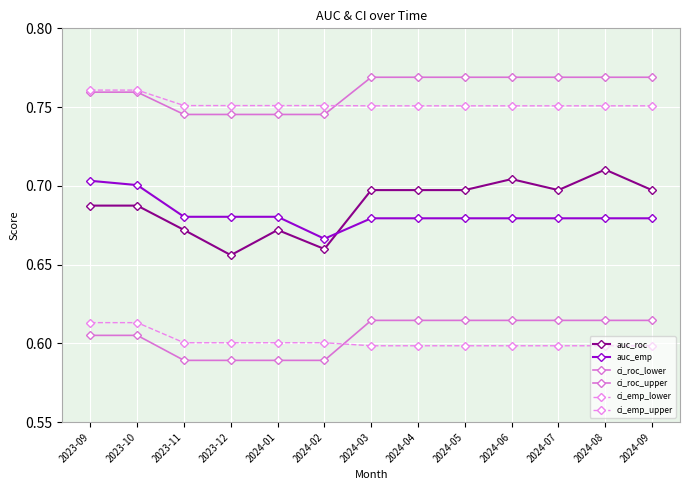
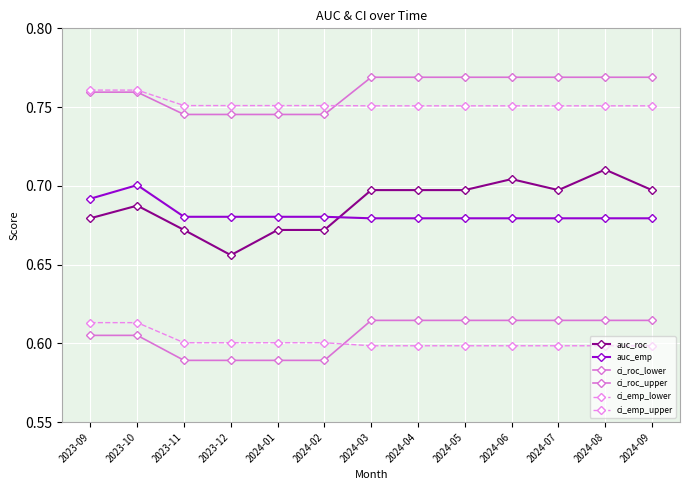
  {
    "auc_roc": {
-     "2023-09": 0.687,
+     "2023-09": 0.679,
      "2023-10": 0.687,
      "2023-11": 0.672,
      "2023-12": 0.656,
      "2024-01": 0.672,
-     "2024-02": 0.660,
+     "2024-02": 0.672,
      "2024-03": 0.697,
      "2024-04": 0.697,
      "2024-05": 0.697,
      "2024-06": 0.704,
      "2024-07": 0.697,
      "2024-08": 0.710,
      "2024-09": 0.697
    },
    "auc_emp": {
-     "2023-09": 0.703,
+     "2023-09": 0.692,
      "2023-10": 0.700,
      "2023-11": 0.680,
      "2023-12": 0.680,
      "2024-01": 0.680,
-     "2024-02": 0.666,
+     "2024-02": 0.680,
      "2024-03": 0.679,
      "2024-04": 0.679,
      "2024-05": 0.679,
      "2024-06": 0.679,
      "2024-07": 0.679,
      "2024-08": 0.679,
      "2024-09": 0.679
    }
  }
